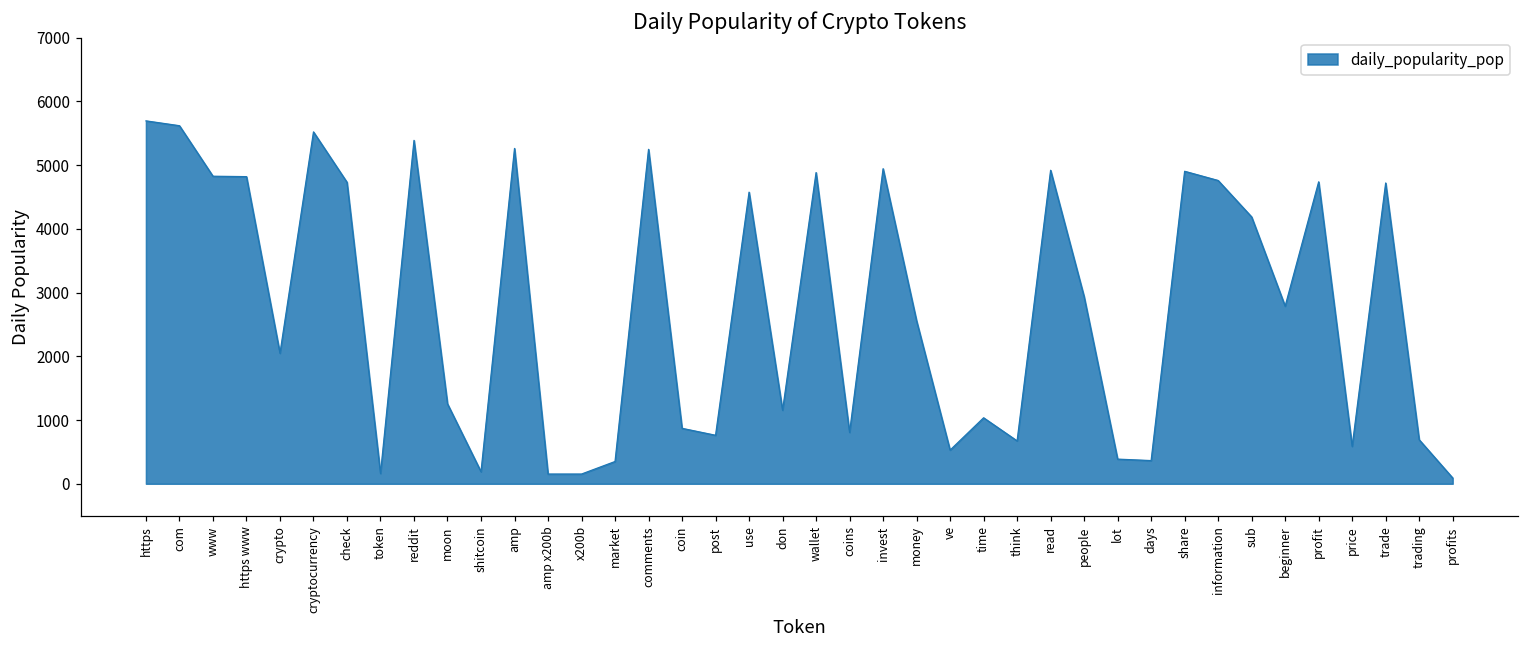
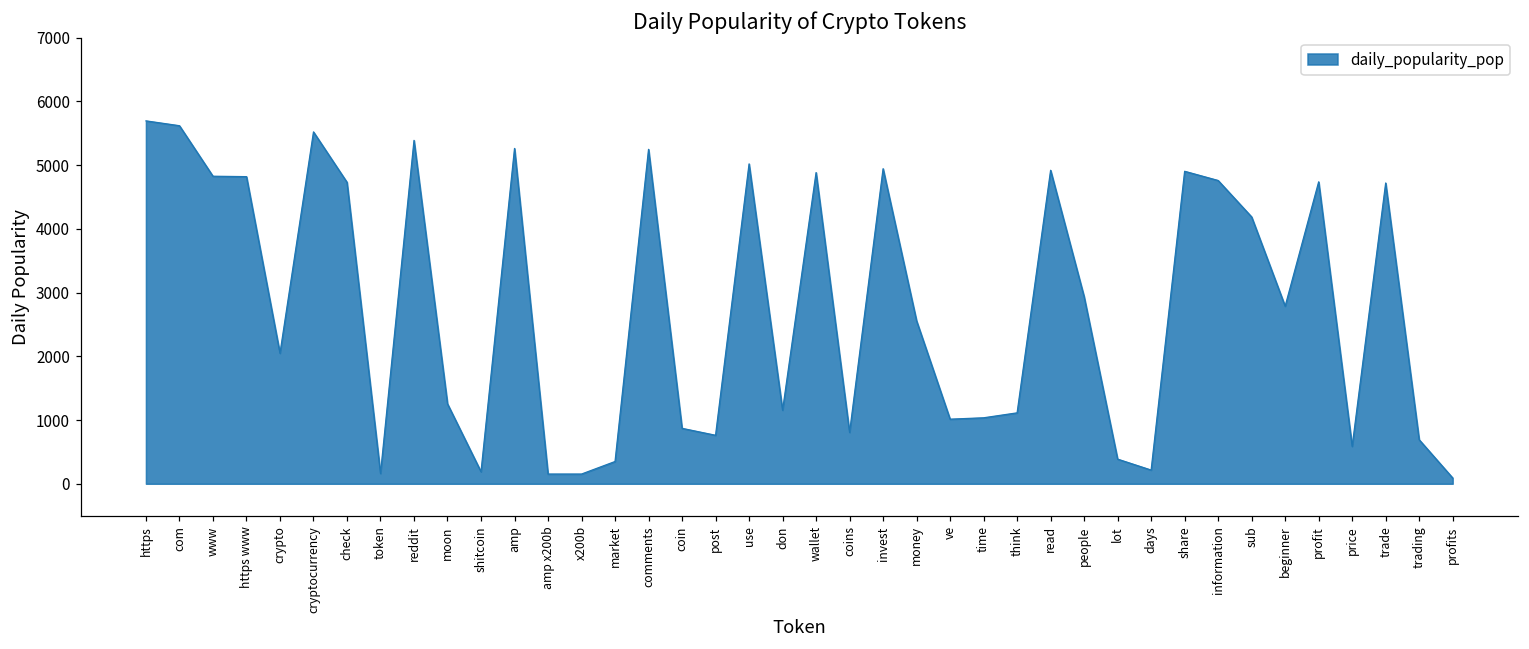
  {
    "https": 5700,
    "com": 5600,
    "www": 4800,
    "https www": 4800,
    "crypto": 2000,
    "cryptocurrency": 5500,
    "check": 4700,
    "token": 200,
    "reddit": 5400,
    "moon": 1300,
    "shitcoin": 200,
    "amp": 5300,
    "amp x200b": 200,
    "x200b": 200,
    "market": 300,
    "comments": 5200,
    "coin": 900,
    "post": 800,
-   "use": 4600,
+   "use": 5000,
    "don": 1200,
    "wallet": 4900,
    "coins": 800,
    "invest": 4900,
    "money": 2600,
-   "ve": 500,
+   "ve": 1000,
    "time": 1000,
-   "think": 700,
+   "think": 1100,
    "read": 4900,
    "people": 2900,
    "lot": 400,
-   "days": 400,
+   "days": 200,
    "share": 4900,
    "information": 4800,
    "sub": 4200,
    "beginner": 2800,
    "profit": 4700,
    "price": 600,
    "trade": 4700,
    "trading": 700,
    "profits": 100
  }
